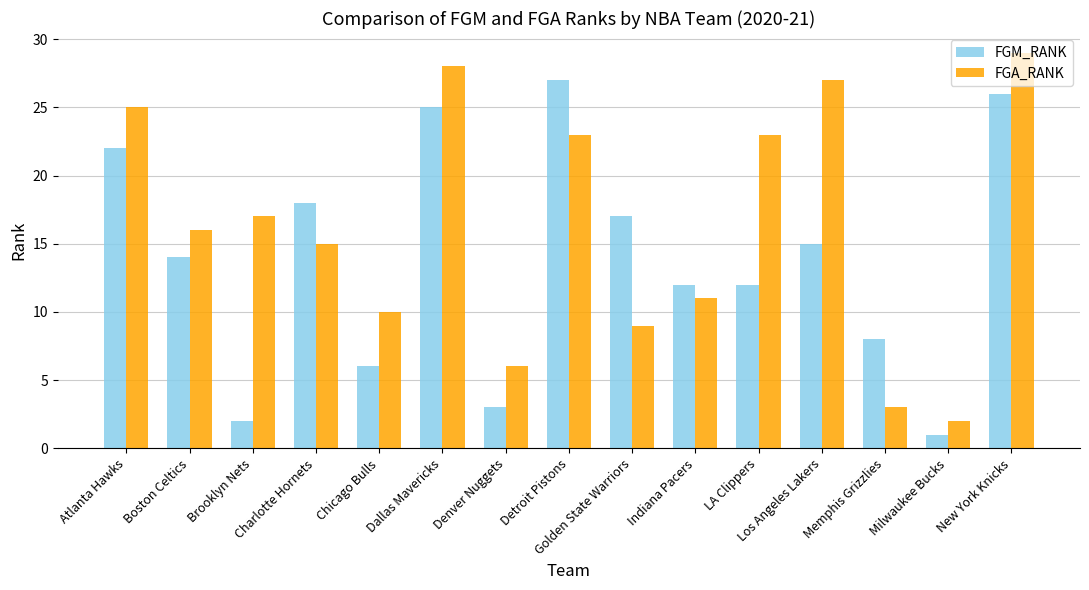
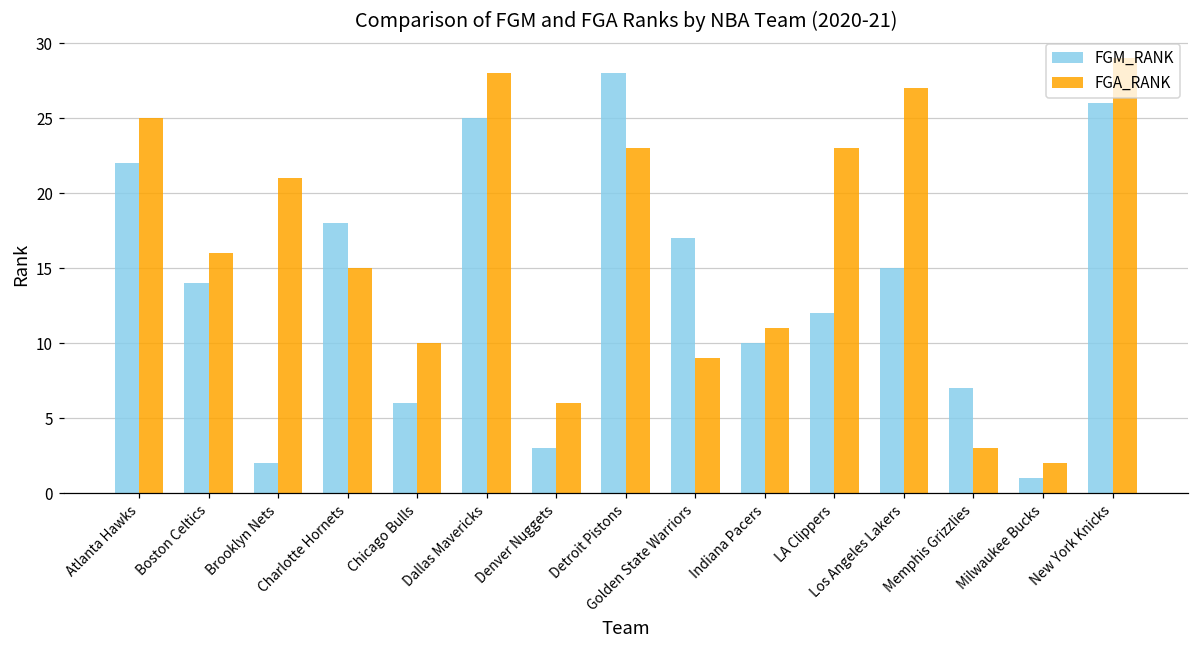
  {
    "FGM_RANK": {
      "Atlanta Hawks": 22,
      "Boston Celtics": 14,
      "Brooklyn Nets": 2,
      "Charlotte Hornets": 18,
      "Chicago Bulls": 6,
      "Dallas Mavericks": 25,
      "Denver Nuggets": 3,
-     "Detroit Pistons": 27,
+     "Detroit Pistons": 28,
      "Golden State Warriors": 17,
-     "Indiana Pacers": 12,
+     "Indiana Pacers": 10,
      "LA Clippers": 12,
      "Los Angeles Lakers": 15,
-     "Memphis Grizzlies": 8,
+     "Memphis Grizzlies": 7,
      "Milwaukee Bucks": 1,
      "New York Knicks": 26
    },
    "FGA_RANK": {
      "Atlanta Hawks": 25,
      "Boston Celtics": 16,
-     "Brooklyn Nets": 17,
+     "Brooklyn Nets": 21,
      "Charlotte Hornets": 15,
      "Chicago Bulls": 10,
      "Dallas Mavericks": 28,
      "Denver Nuggets": 6,
      "Detroit Pistons": 23,
      "Golden State Warriors": 9,
      "Indiana Pacers": 11,
      "LA Clippers": 23,
      "Los Angeles Lakers": 27,
      "Memphis Grizzlies": 3,
      "Milwaukee Bucks": 2
    }
  }
